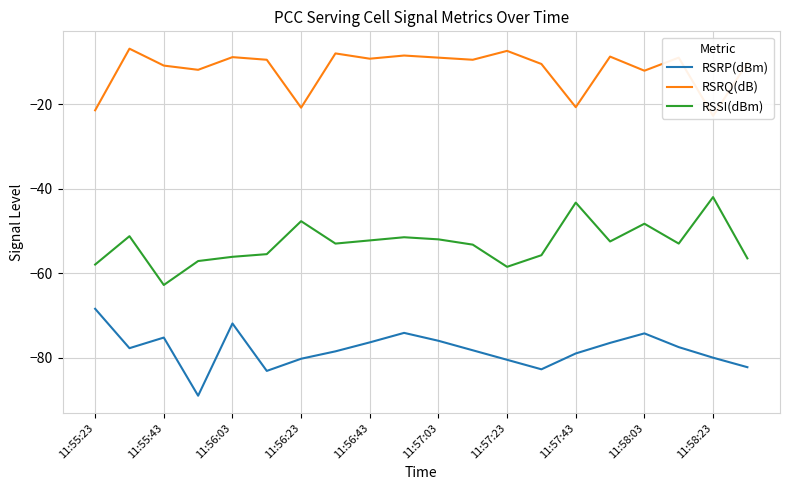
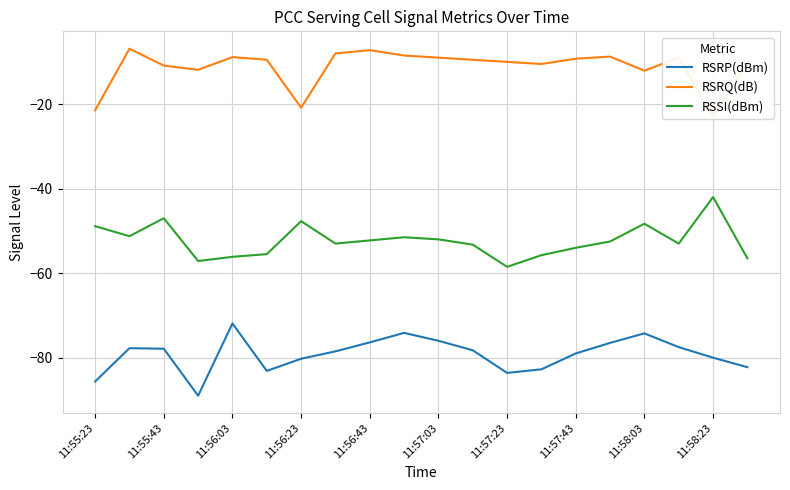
  {
    "RSRP(dBm)": {
-     "11:55:23": -68,
-     "11:55:43": -75,
+     "11:55:23": -86,
+     "11:55:43": -78,
      "11:56:03": -72,
      "11:56:23": -80,
      "11:56:43": -76,
      "11:57:03": -76,
-     "11:57:23": -81,
+     "11:57:23": -84,
      "11:57:43": -79,
      "11:58:03": -74,
      "11:58:23": -80
    },
    "RSRQ(dB)": {
      "11:55:23": -21,
      "11:55:43": -11,
      "11:56:03": -9,
      "11:56:23": -21,
-     "11:56:43": -9,
+     "11:56:43": -7,
      "11:57:03": -9,
-     "11:57:23": -7,
-     "11:57:43": -21,
+     "11:57:23": -10,
+     "11:57:43": -9,
      "11:58:03": -12
    },
    "RSSI(dBm)": {
-     "11:55:23": -58,
-     "11:55:43": -63,
+     "11:55:23": -49,
+     "11:55:43": -47,
      "11:56:03": -56,
      "11:56:23": -48,
      "11:56:43": -52,
      "11:57:03": -52,
      "11:57:23": -59,
-     "11:57:43": -43,
+     "11:57:43": -54,
      "11:58:03": -48,
      "11:58:23": -42
    }
  }
